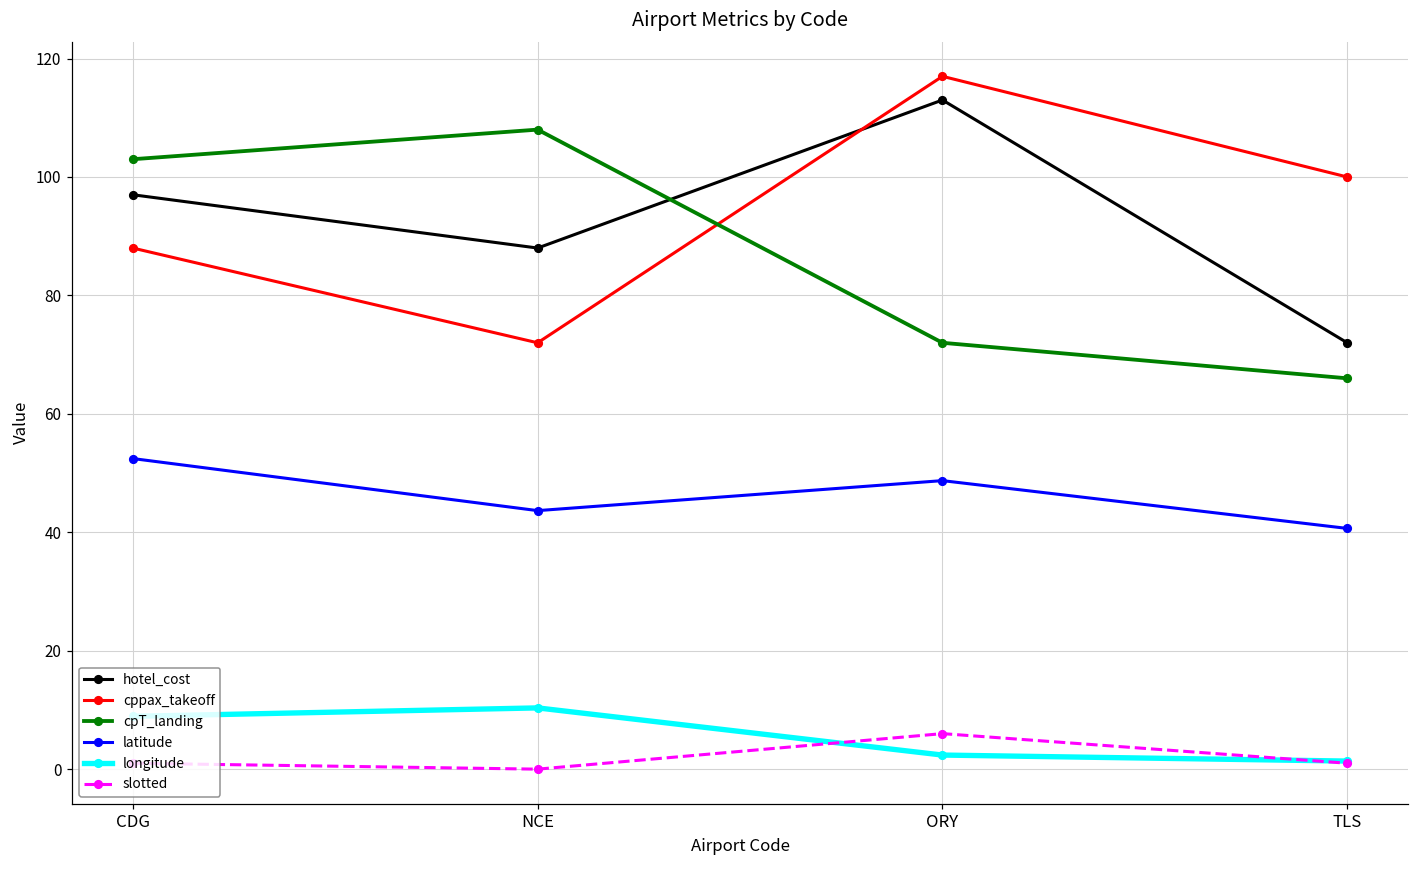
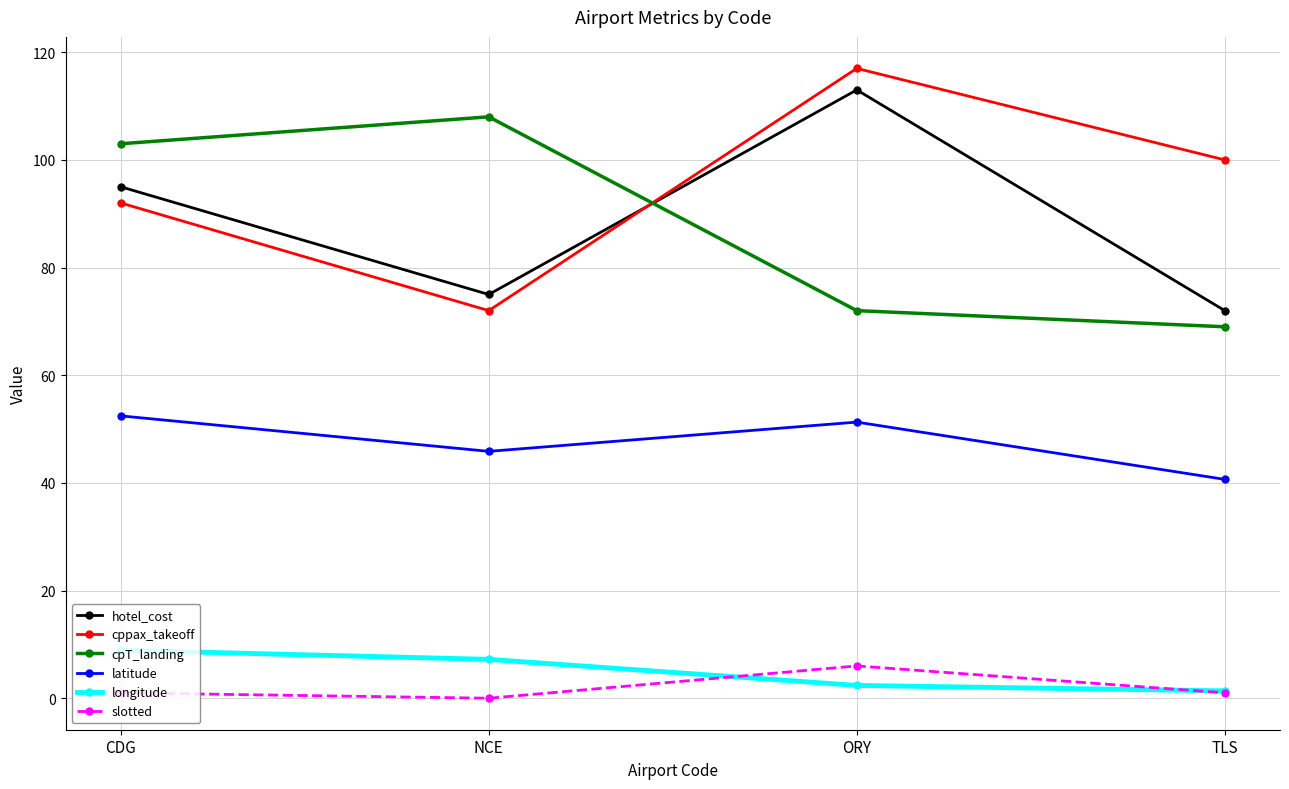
  {
    "hotel_cost": {
-     "CDG": 97,
-     "NCE": 88,
+     "CDG": 95,
+     "NCE": 75,
      "ORY": 113,
      "TLS": 72
    },
    "cppax_takeoff": {
-     "CDG": 88,
+     "CDG": 92,
      "NCE": 72,
      "ORY": 117,
      "TLS": 100
    },
    "cpT_landing": {
      "CDG": 103,
      "NCE": 108,
      "ORY": 72,
-     "TLS": 66
+     "TLS": 69
    },
    "latitude": {
      "CDG": 52,
-     "NCE": 44,
-     "ORY": 49,
+     "NCE": 46,
+     "ORY": 51,
      "TLS": 41
    },
    "longitude": {
-     "NCE": 10,
+     "NCE": 7,
      "ORY": 2
    },
    "slotted": {
      "NCE": 0,
      "ORY": 6
    }
  }
